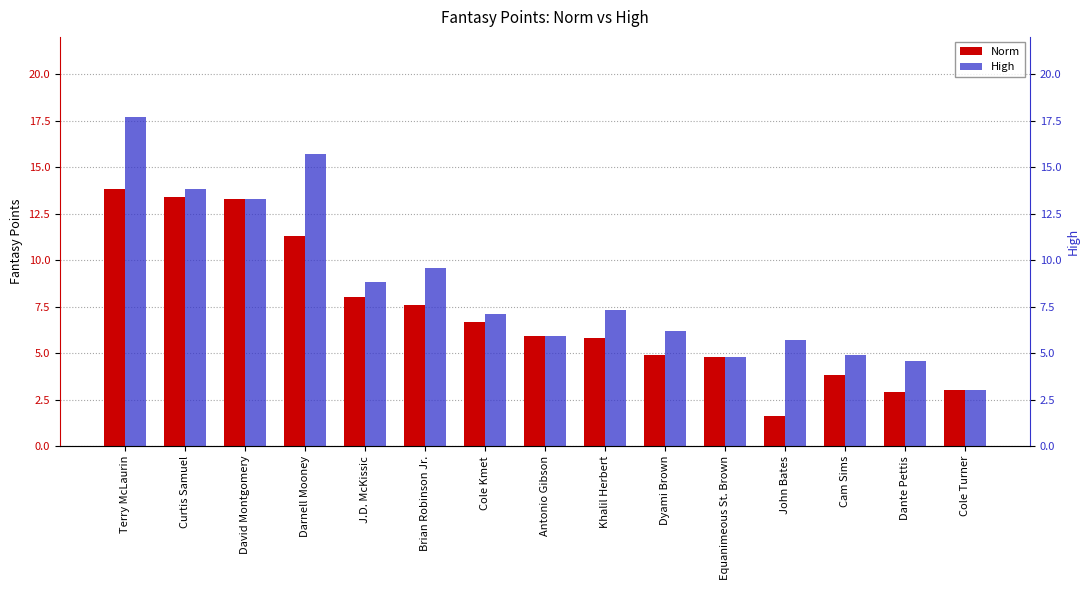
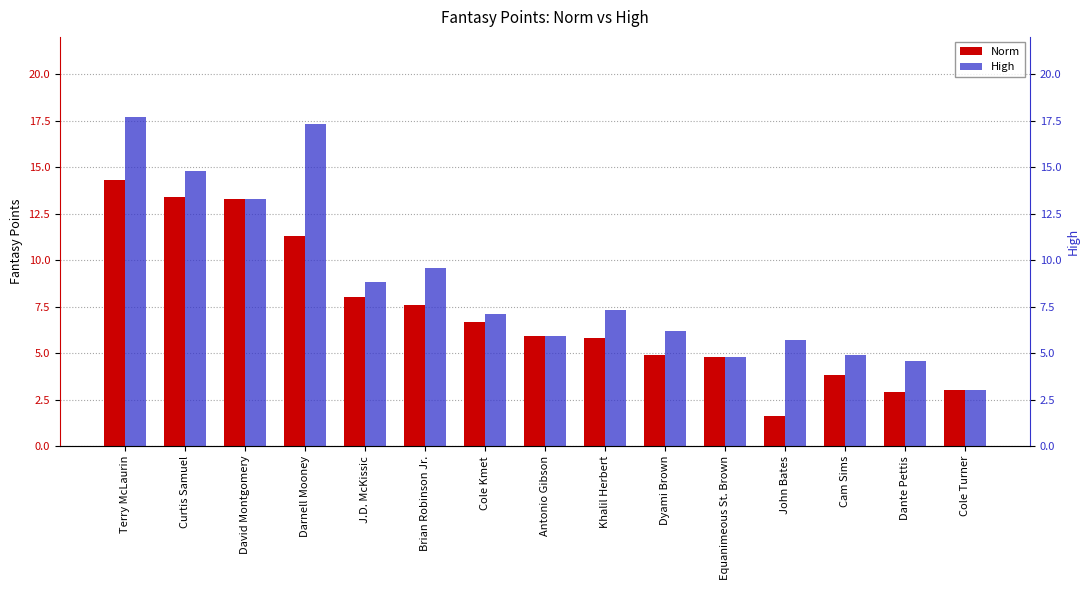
  {
    "Norm": {
-     "Terry McLaurin": 13.8,
+     "Terry McLaurin": 14.3,
      "Curtis Samuel": 13.4,
      "David Montgomery": 13.3,
      "Darnell Mooney": 11.3,
      "J.D. McKissic": 8.0,
      "Brian Robinson Jr.": 7.6,
      "Cole Kmet": 6.7,
      "Antonio Gibson": 5.9,
      "Khalil Herbert": 5.8,
      "Dyami Brown": 4.9,
      "Equanimeous St. Brown": 4.8,
      "John Bates": 1.6,
      "Cam Sims": 3.8,
      "Dante Pettis": 2.9,
      "Cole Turner": 3.0
    },
    "High": {
      "Terry McLaurin": 17.7,
-     "Curtis Samuel": 13.8,
+     "Curtis Samuel": 14.8,
      "David Montgomery": 13.3,
-     "Darnell Mooney": 15.7,
+     "Darnell Mooney": 17.3,
      "J.D. McKissic": 8.8,
      "Brian Robinson Jr.": 9.6,
      "Cole Kmet": 7.1,
      "Antonio Gibson": 5.9,
      "Khalil Herbert": 7.3,
      "Dyami Brown": 6.2,
      "Equanimeous St. Brown": 4.8,
      "John Bates": 5.7,
      "Cam Sims": 4.9,
      "Dante Pettis": 4.6,
      "Cole Turner": 3.0
    }
  }
